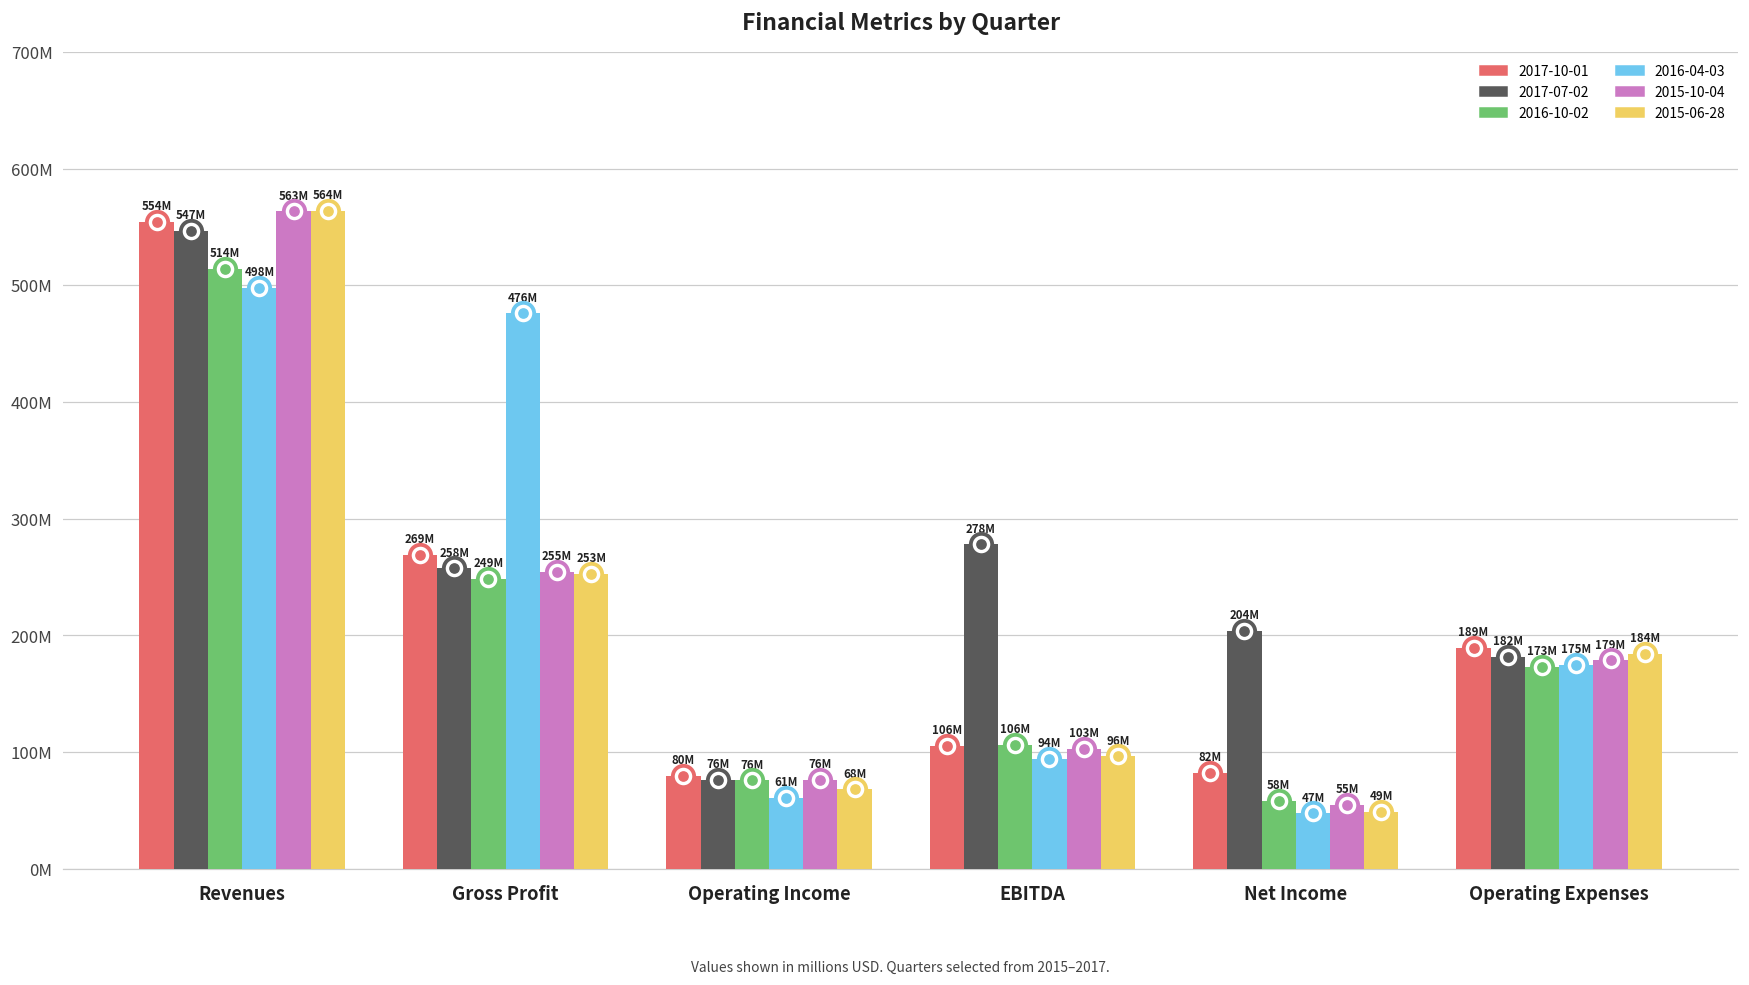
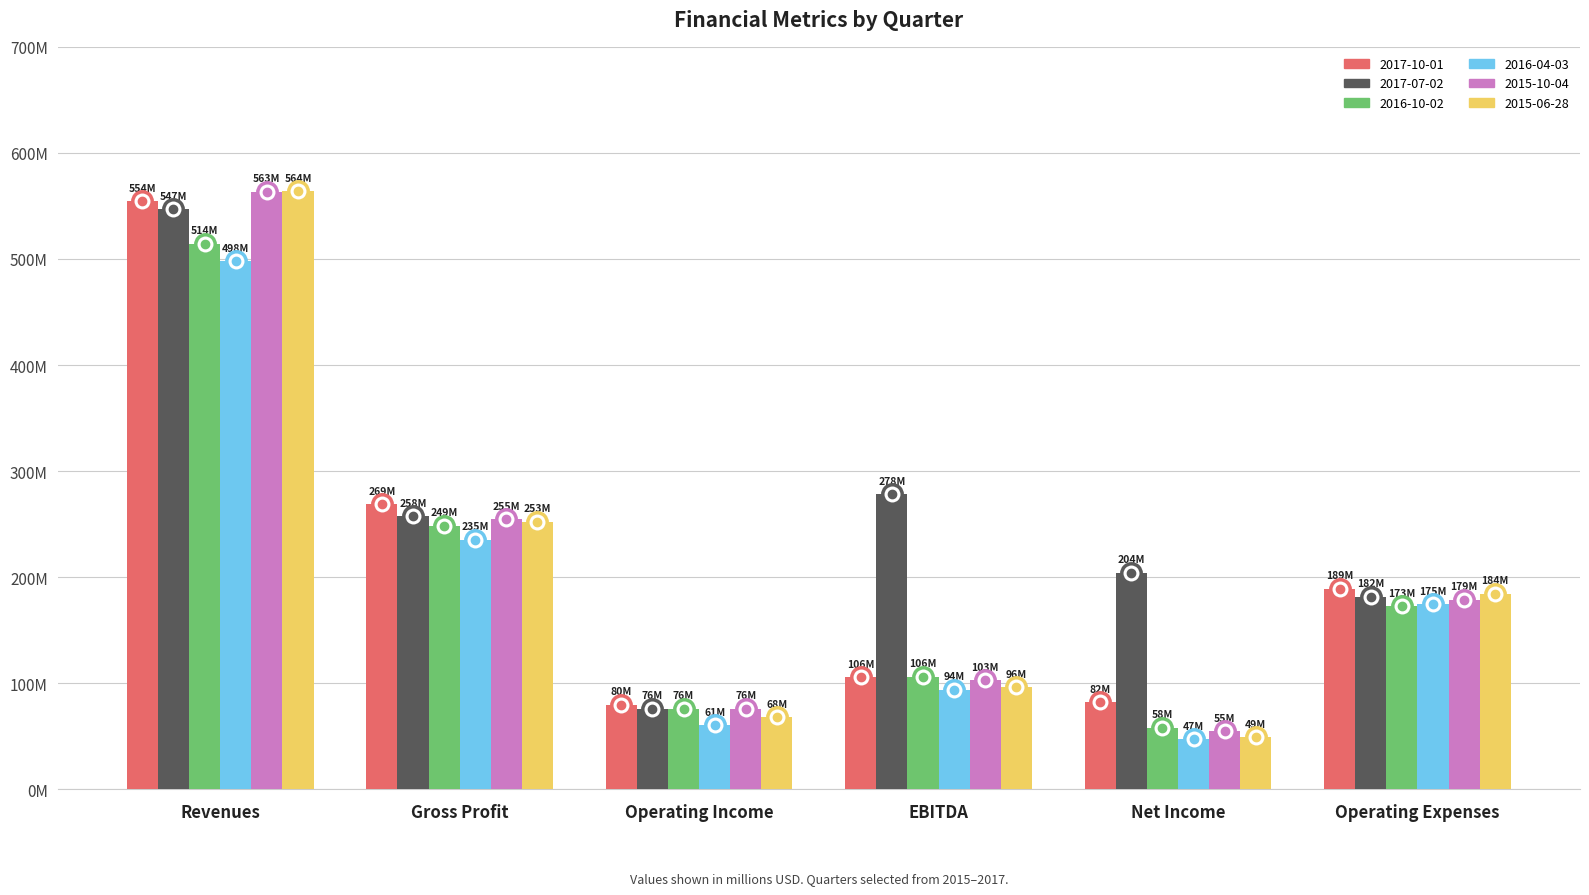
  {
    "2017-10-01": {
      "Revenues": "554M",
      "Gross Profit": "269M",
      "Operating Income": "80M",
      "EBITDA": "106M",
      "Net Income": "82M",
      "Operating Expenses": "189M"
    },
    "2017-07-02": {
      "Revenues": "547M",
      "Gross Profit": "258M",
      "Operating Income": "76M",
      "EBITDA": "278M",
      "Net Income": "204M",
      "Operating Expenses": "182M"
    },
    "2016-10-02": {
      "Revenues": "514M",
      "Gross Profit": "249M",
      "Operating Income": "76M",
      "EBITDA": "106M",
      "Net Income": "58M",
      "Operating Expenses": "173M"
    },
    "2016-04-03": {
      "Revenues": "498M",
-     "Gross Profit": "476M",
+     "Gross Profit": "235M",
      "Operating Income": "61M",
      "EBITDA": "94M",
      "Net Income": "47M",
      "Operating Expenses": "175M"
    },
    "2015-10-04": {
      "Revenues": "563M",
      "Gross Profit": "255M",
      "Operating Income": "76M",
      "EBITDA": "103M",
      "Net Income": "55M",
      "Operating Expenses": "179M"
    },
    "2015-06-28": {
      "Revenues": "564M",
      "Gross Profit": "253M",
      "Operating Income": "68M",
      "EBITDA": "96M",
      "Net Income": "49M",
      "Operating Expenses": "184M"
    }
  }
